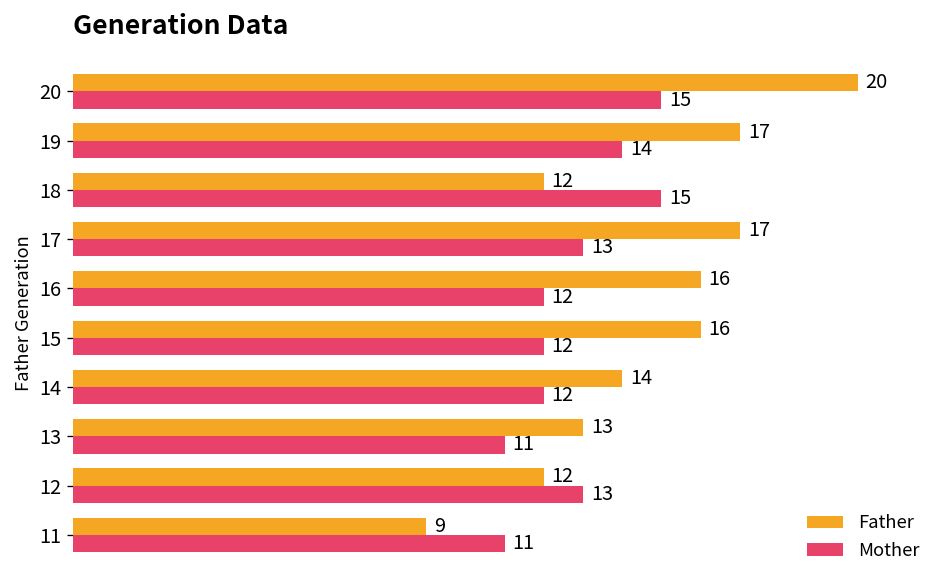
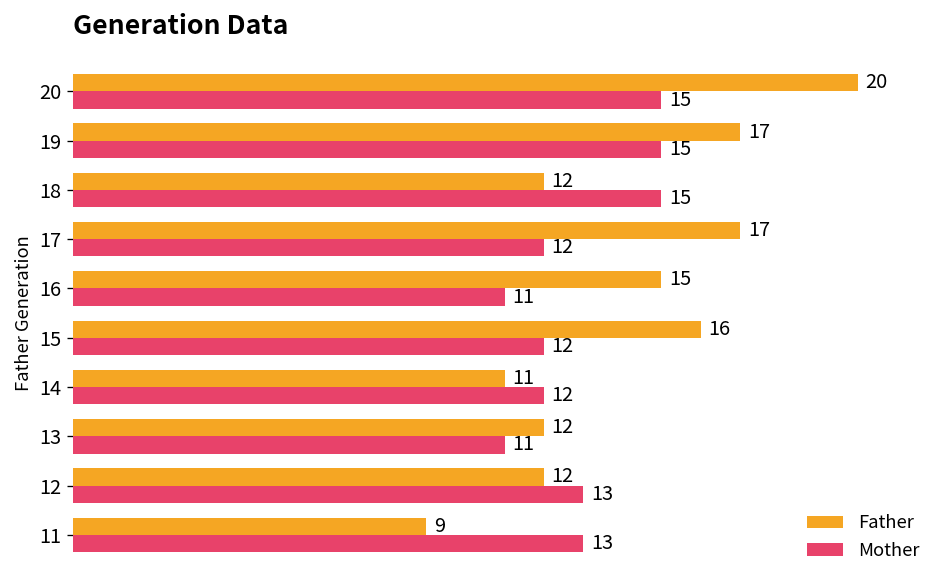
  {
    "Father": {
      "20": 20,
      "19": 17,
      "18": 12,
      "17": 17,
-     "16": 16,
+     "16": 15,
      "15": 16,
-     "14": 14,
-     "13": 13,
+     "14": 11,
+     "13": 12,
      "12": 12,
      "11": 9
    },
    "Mother": {
      "20": 15,
-     "19": 14,
+     "19": 15,
      "18": 15,
-     "17": 13,
-     "16": 12,
+     "17": 12,
+     "16": 11,
      "15": 12,
      "14": 12,
      "13": 11,
      "12": 13,
-     "11": 11
+     "11": 13
    }
  }
